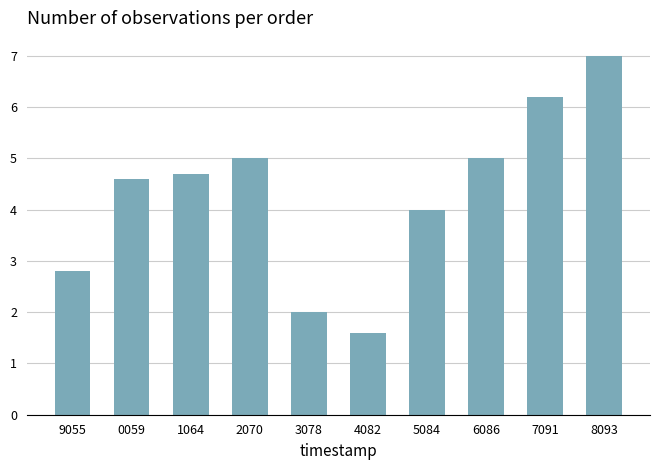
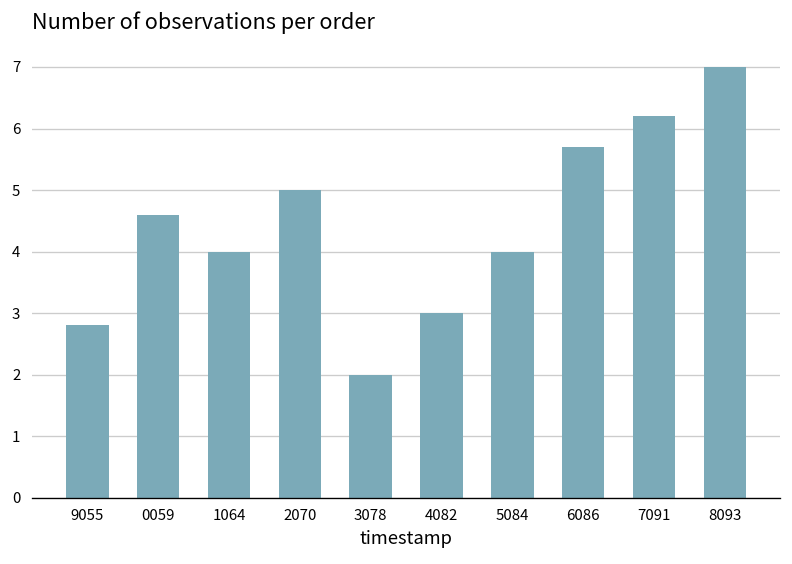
  {
    "9055": 2.8,
    "0059": 4.6,
-   "1064": 4.7,
+   "1064": 4.0,
    "2070": 5.0,
    "3078": 2.0,
-   "4082": 1.6,
+   "4082": 3.0,
    "5084": 4.0,
-   "6086": 5.0,
+   "6086": 5.7,
    "7091": 6.2,
    "8093": 7.0
  }
